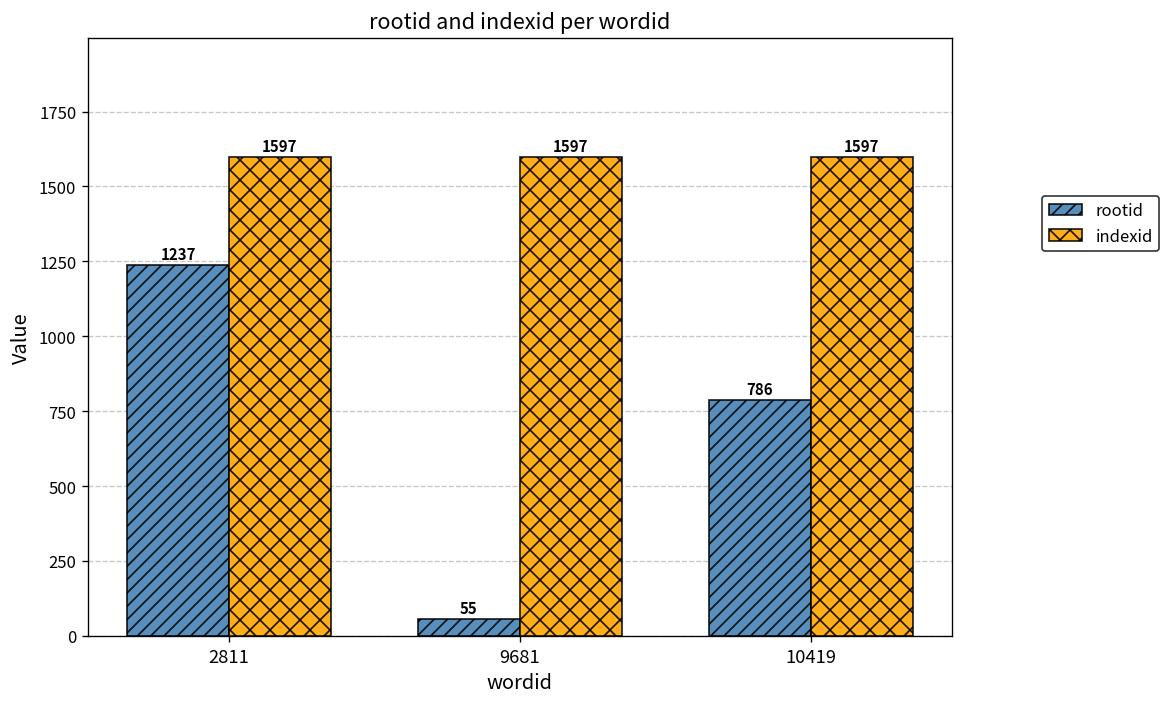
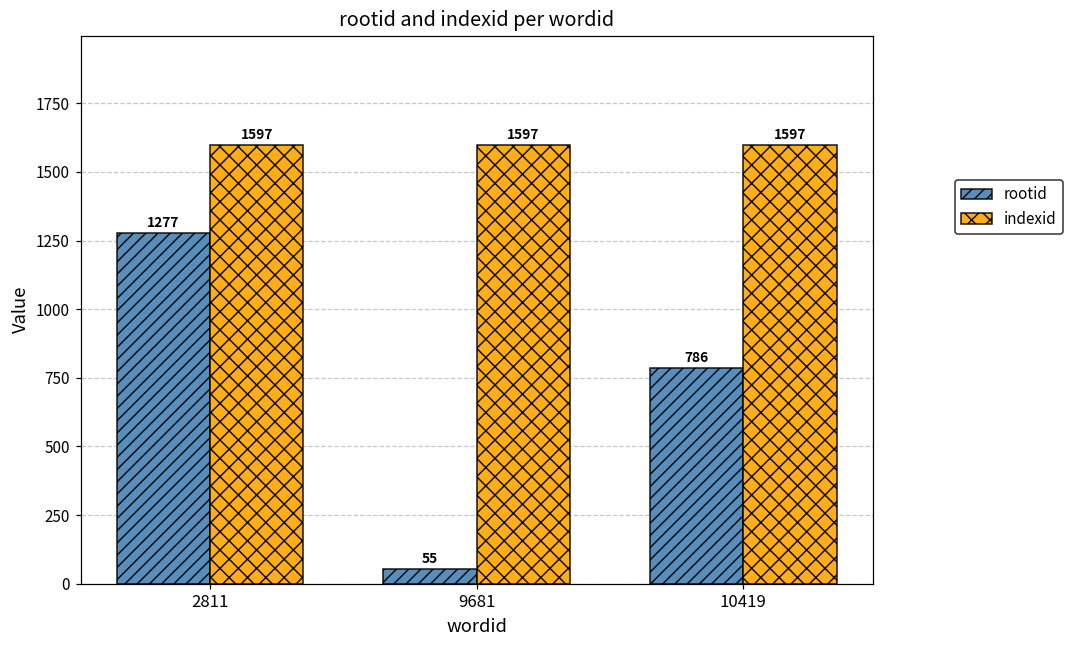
  {
    "rootid": {
-     "2811": 1237,
+     "2811": 1277,
      "9681": 55,
      "10419": 786
    },
    "indexid": {
      "2811": 1597,
      "9681": 1597,
      "10419": 1597
    }
  }
